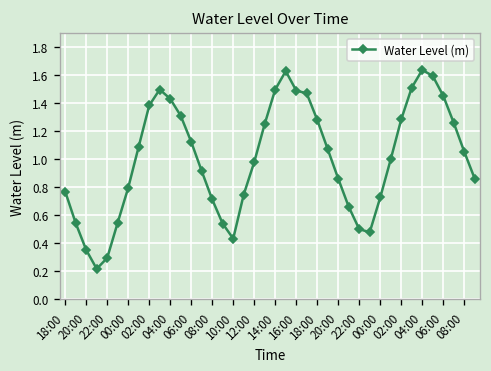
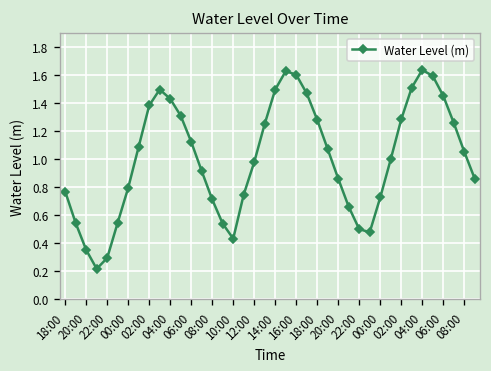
  {
    "10:00": 0.43,
    "12:00": 0.98,
    "14:00": 1.50,
-   "16:00": 1.49
+   "16:00": 1.60
  }
